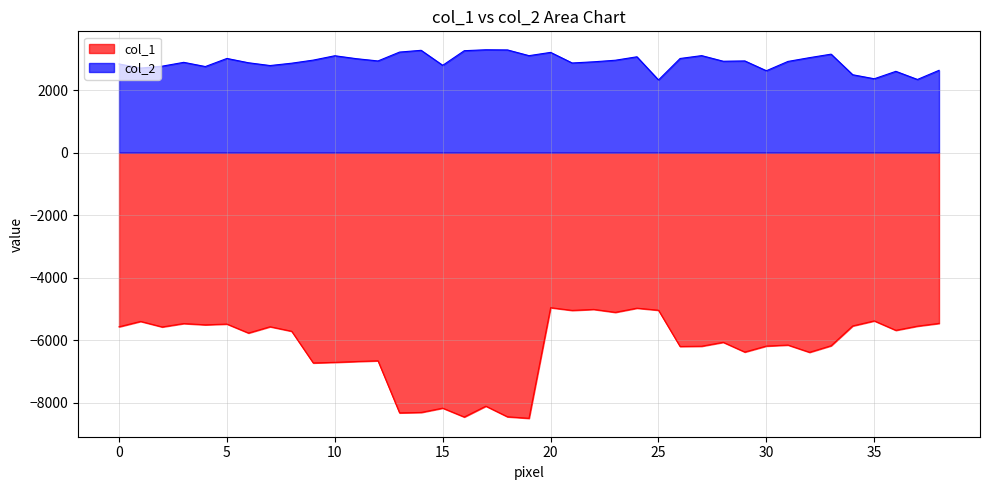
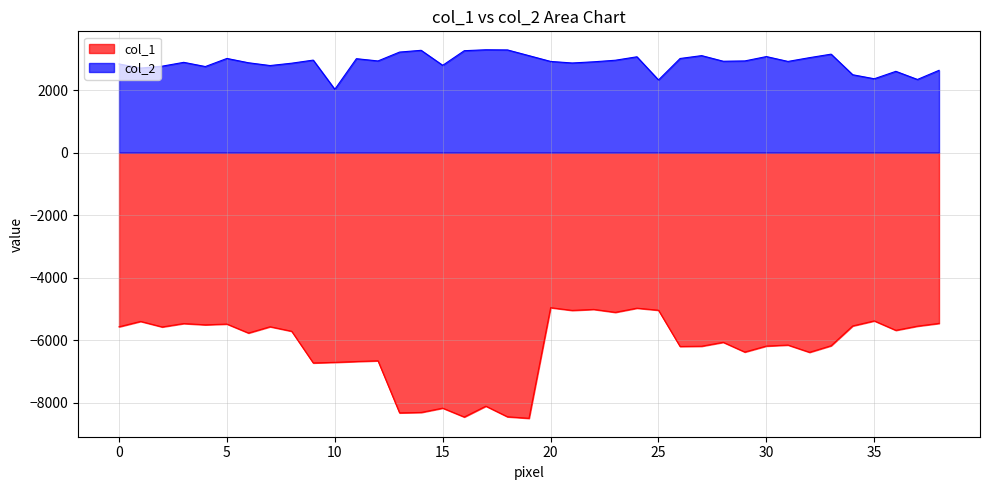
  {
    "col_2": {
      "5": 3000,
-     "10": 3100,
+     "10": 2000,
      "15": 2800,
-     "20": 3200,
+     "20": 2900,
      "25": 2300,
-     "30": 2600,
+     "30": 3100,
      "35": 2400
    }
  }
